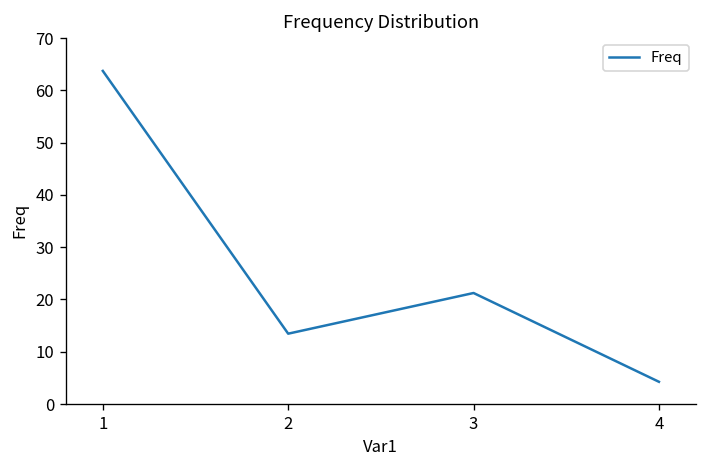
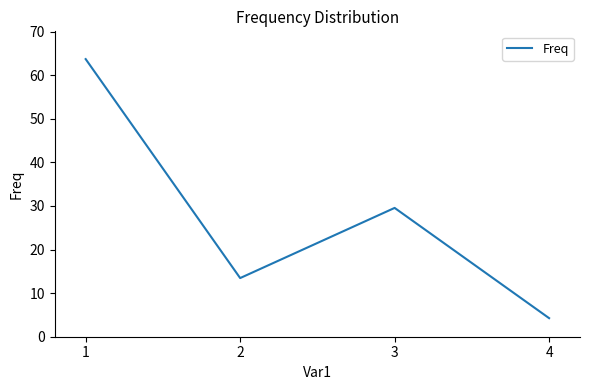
  {
    "1": 64,
    "2": 13,
-   "3": 21,
+   "3": 30,
    "4": 4
  }
